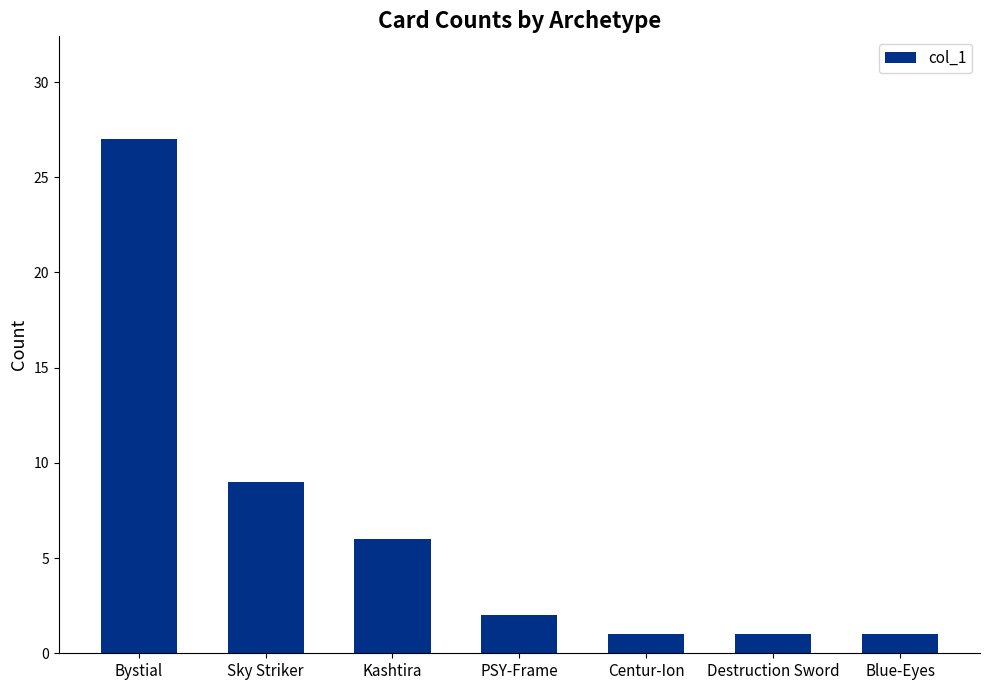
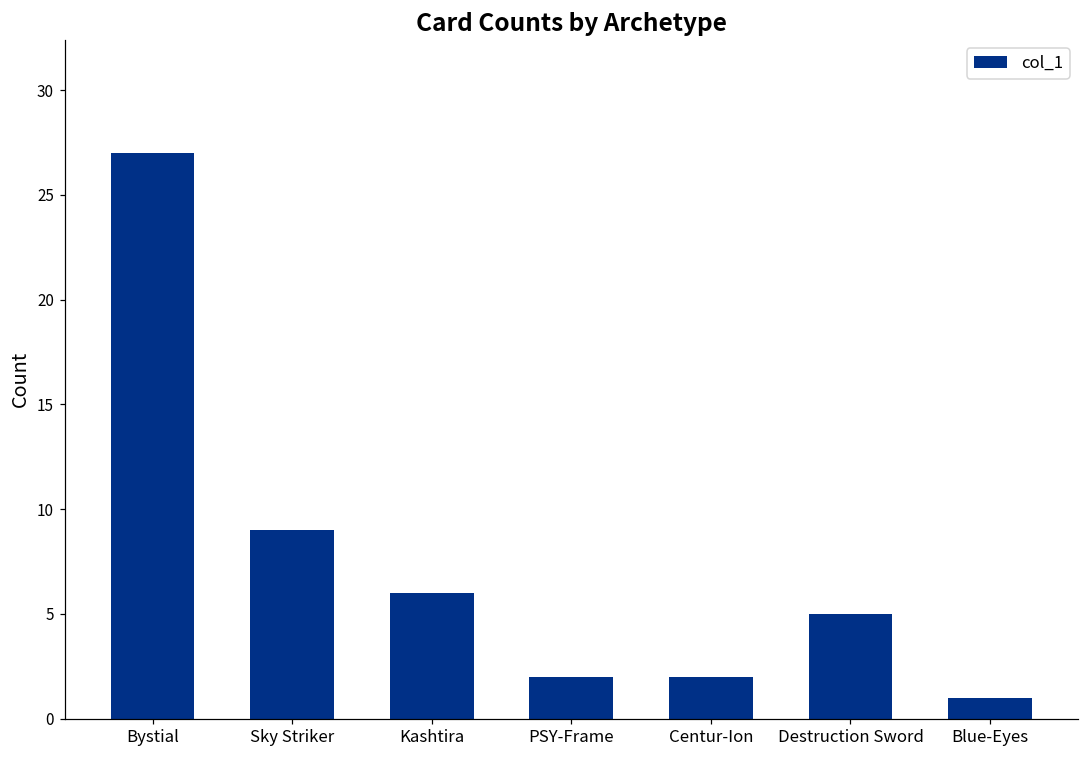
  {
    "Bystial": 27,
    "Sky Striker": 9,
    "Kashtira": 6,
    "PSY-Frame": 2,
-   "Centur-Ion": 1,
-   "Destruction Sword": 1,
+   "Centur-Ion": 2,
+   "Destruction Sword": 5,
    "Blue-Eyes": 1
  }
